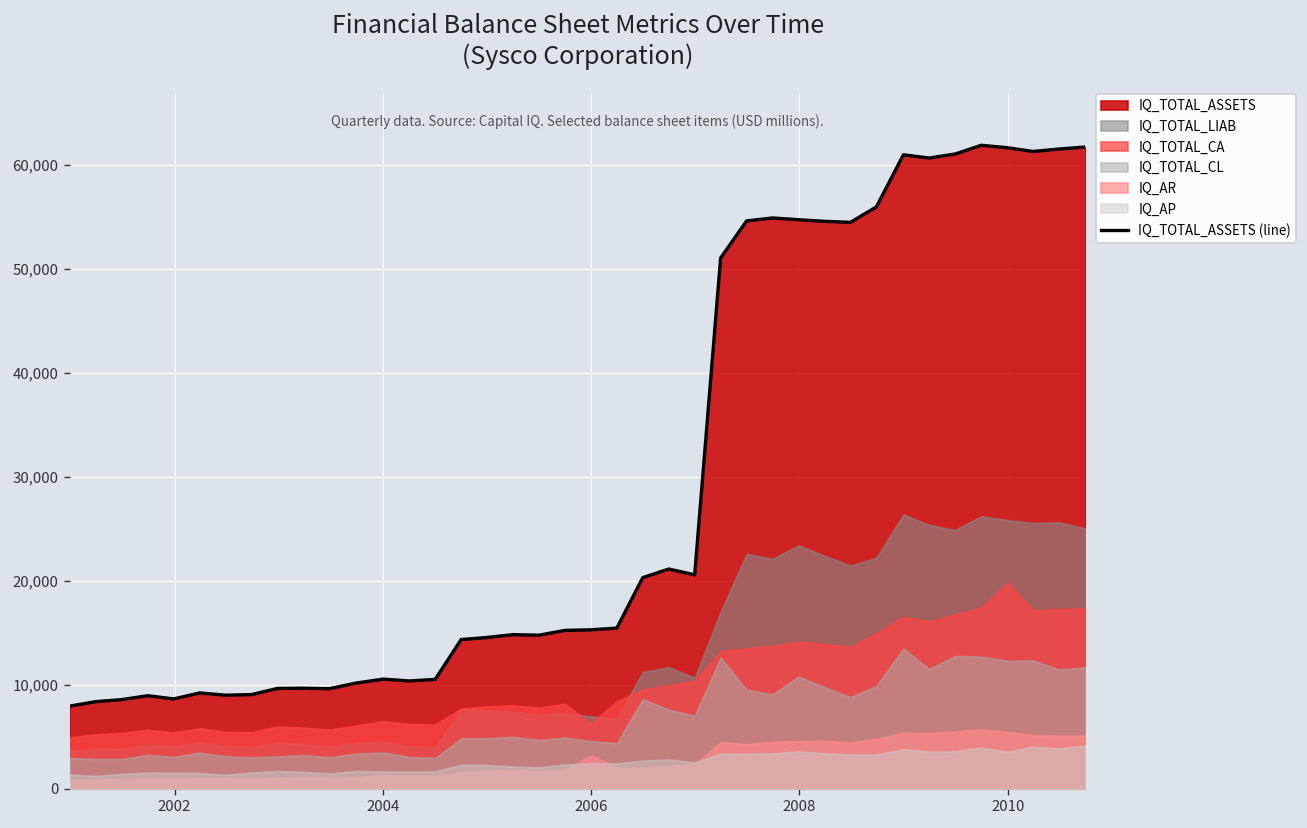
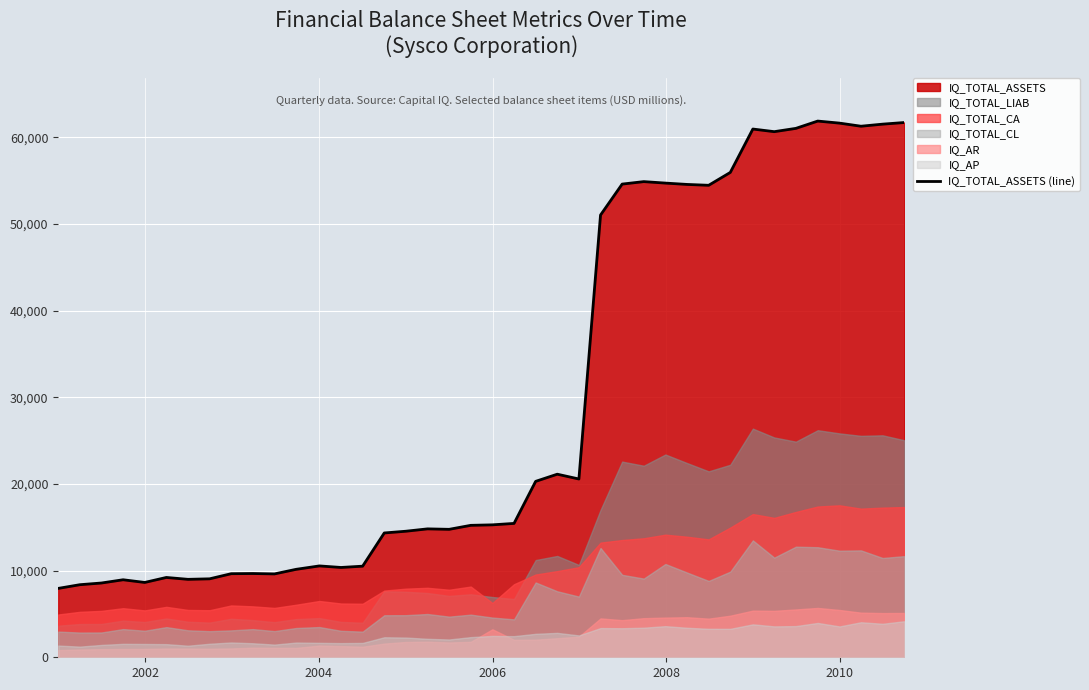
  {
    "IQ_TOTAL_ASSETS": {
      "2006": "15,000",
      "2010": "62,000"
    },
    "IQ_TOTAL_CA": {
      "2006": "6,000",
-     "2010": "20,000"
+     "2010": "18,000"
    },
    "IQ_AR": {
      "2006": "3,000",
      "2010": "5,000"
    }
  }
